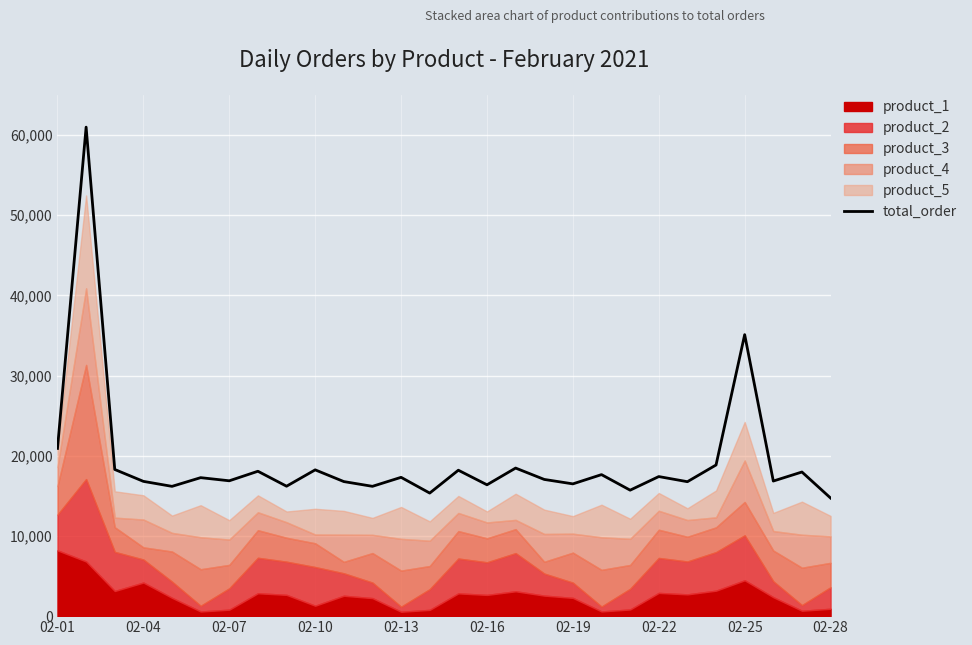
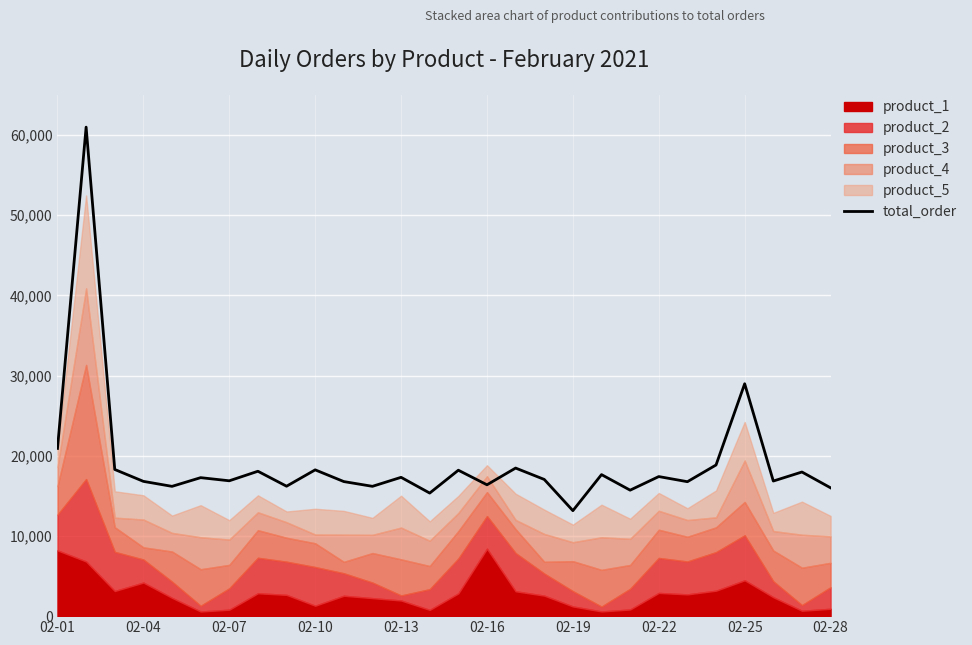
  {
    "product_1": {
      "02-01": "8,000",
      "02-04": "4,000",
      "02-07": "1,000",
      "02-10": "1,000",
-     "02-13": "1,000",
-     "02-16": "3,000",
-     "02-19": "2,000",
+     "02-13": "2,000",
+     "02-16": "8,000",
+     "02-19": "1,000",
      "02-22": "3,000",
      "02-25": "4,000",
      "02-28": "1,000"
    },
    "total_order": {
      "02-04": "17,000",
      "02-07": "17,000",
      "02-10": "18,000",
      "02-13": "17,000",
      "02-16": "16,000",
-     "02-19": "16,000",
+     "02-19": "13,000",
      "02-22": "17,000",
-     "02-25": "35,000",
-     "02-28": "15,000"
+     "02-25": "29,000",
+     "02-28": "16,000"
    }
  }
